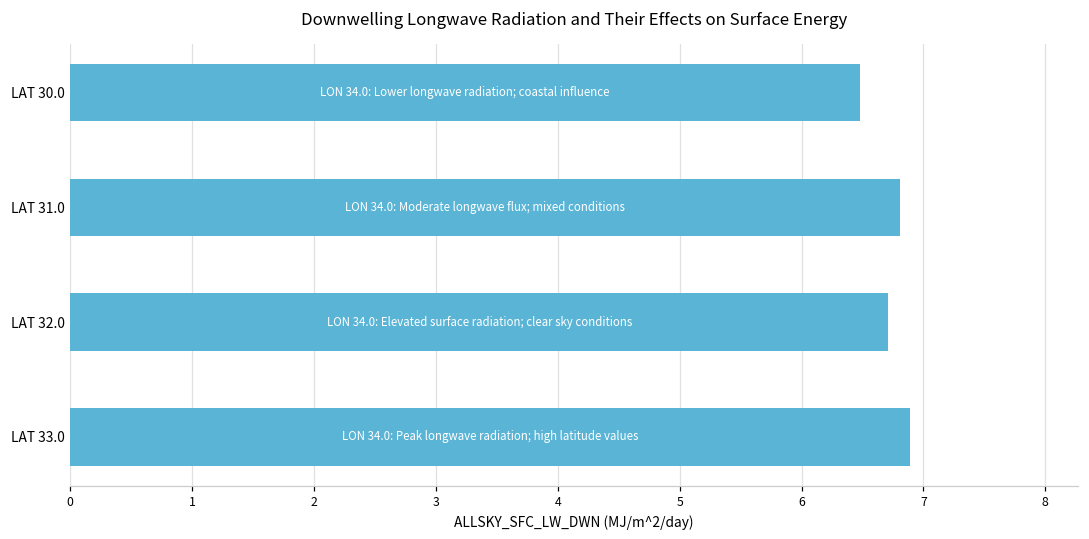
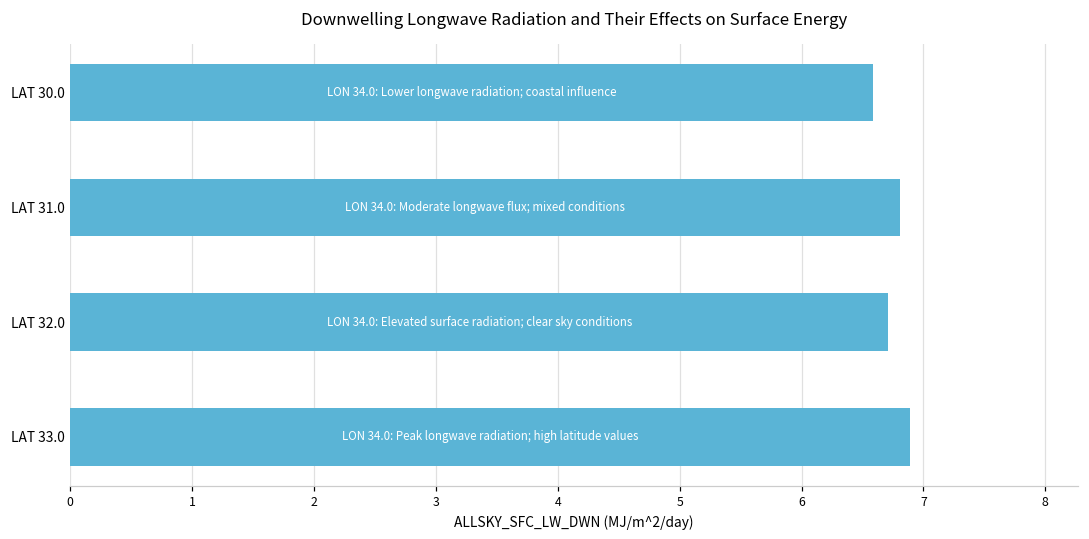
  {
-   "LAT 30.0": 6.48
+   "LAT 30.0": 6.59
  }
